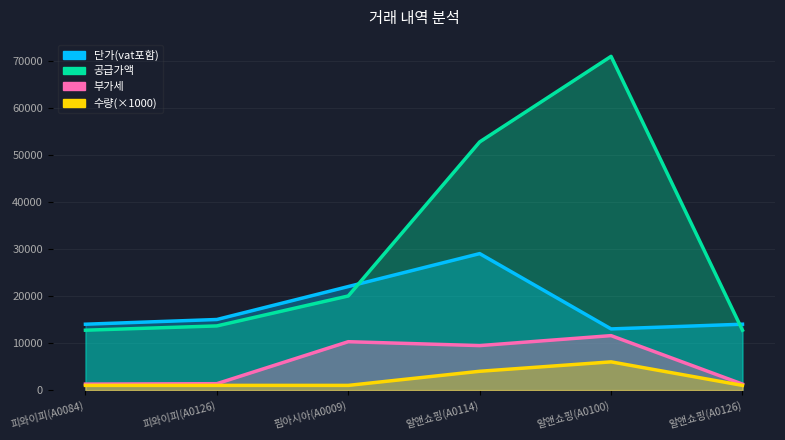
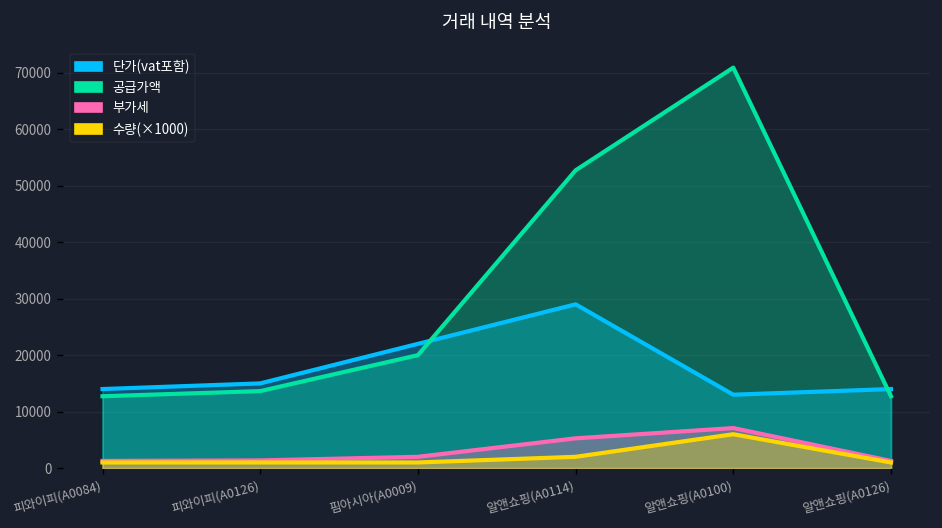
  {
    "부가세": {
-     "핌아시아(A0009)": 10000,
-     "알앤쇼핑(A0114)": 9000,
-     "알앤쇼핑(A0100)": 12000
+     "핌아시아(A0009)": 2000,
+     "알앤쇼핑(A0114)": 5000,
+     "알앤쇼핑(A0100)": 7000
    },
    "수량(×1000)": {
      "핌아시아(A0009)": 1000,
-     "알앤쇼핑(A0114)": 4000,
+     "알앤쇼핑(A0114)": 2000,
      "알앤쇼핑(A0100)": 6000
    }
  }
